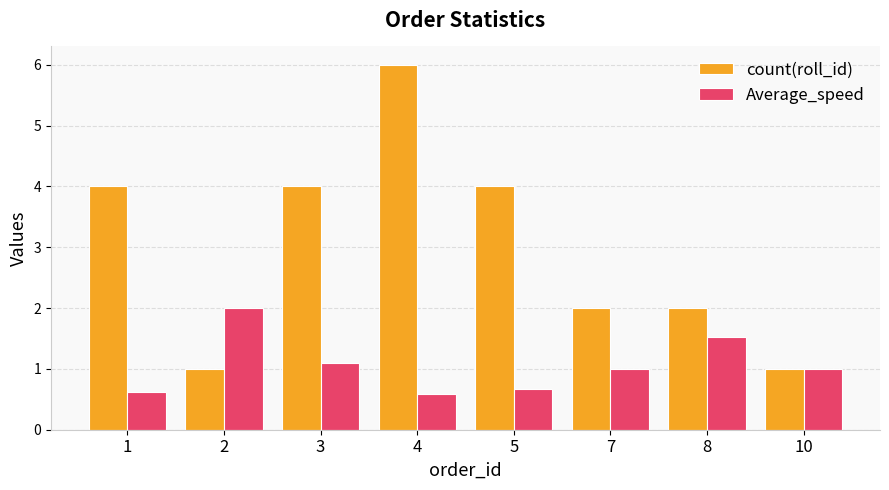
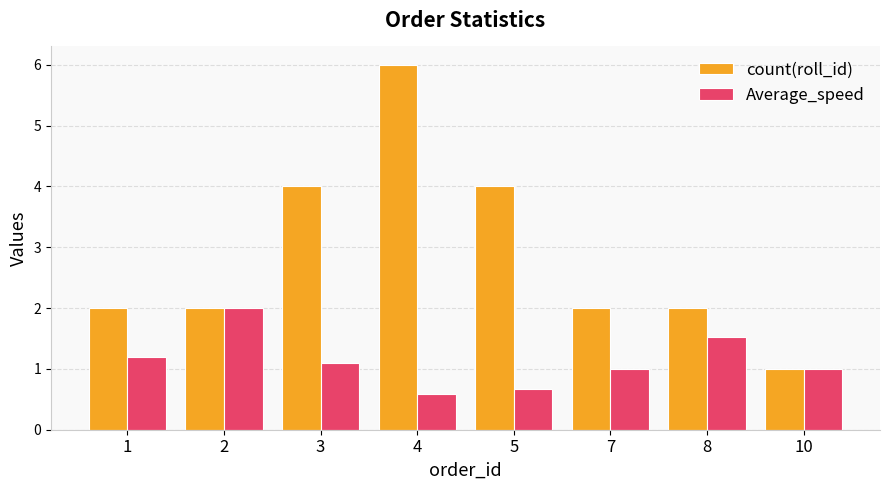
  {
    "count(roll_id)": {
-     "1": 4,
-     "2": 1,
+     "1": 2,
+     "2": 2,
      "3": 4,
      "4": 6,
      "5": 4,
      "7": 2,
      "8": 2,
      "10": 1
    },
    "Average_speed": {
-     "1": 0.6,
+     "1": 1.2,
      "2": 2.0,
      "3": 1.1,
      "4": 0.6,
      "5": 0.7,
      "7": 1.0,
      "8": 1.5,
      "10": 1.0
    }
  }
